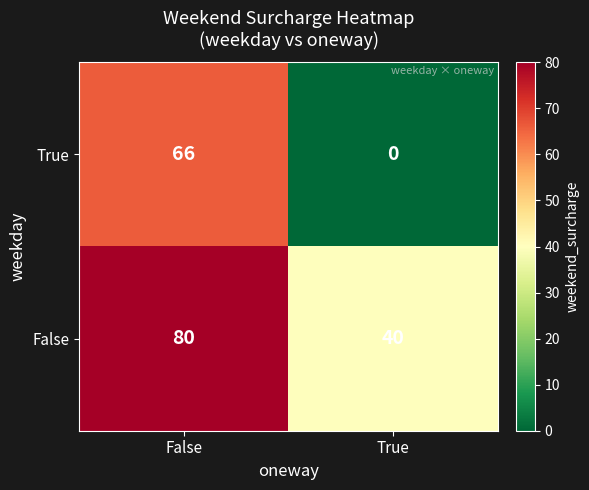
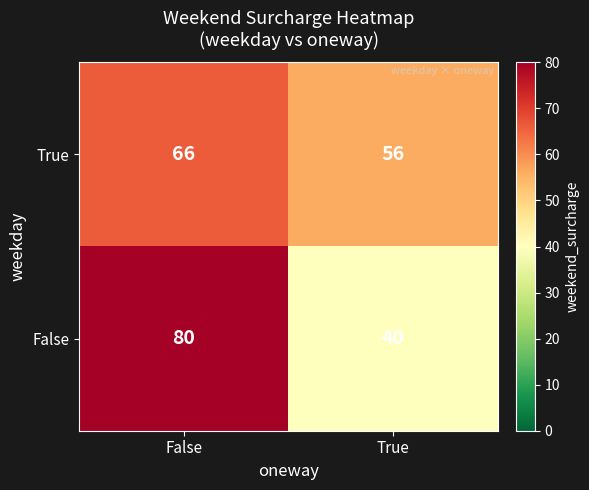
  {
    "True": {
      "False": 66,
-     "True": 0
+     "True": 56
    },
    "False": {
      "False": 80,
      "True": 40
    }
  }
